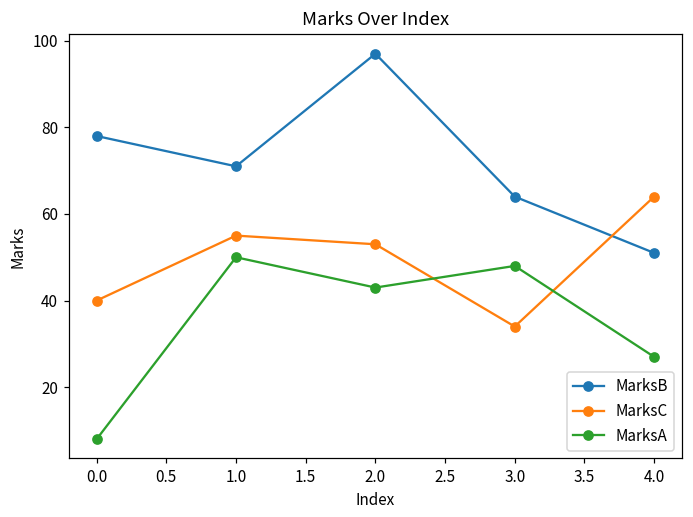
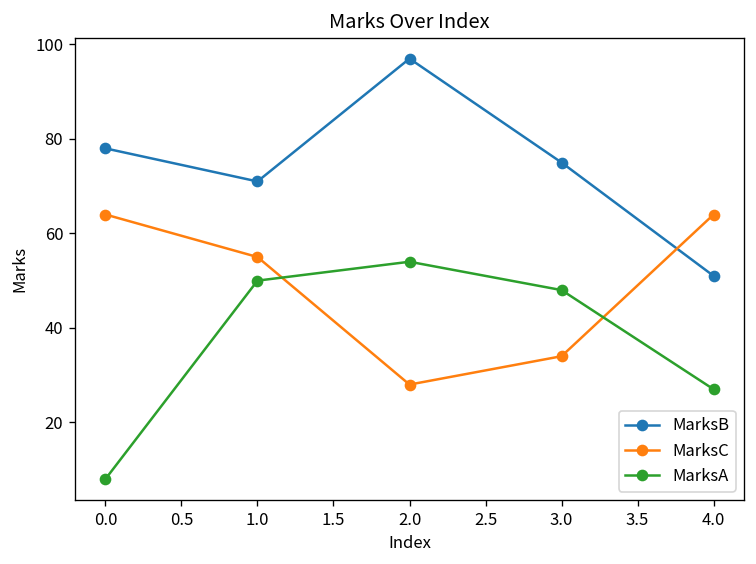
  {
    "MarksB": {
      "0.0": 78,
      "1.0": 71,
      "2.0": 97,
-     "3.0": 64,
+     "3.0": 75,
      "4.0": 51
    },
    "MarksC": {
-     "0.0": 40,
+     "0.0": 64,
      "1.0": 55,
-     "2.0": 53,
+     "2.0": 28,
      "3.0": 34,
      "4.0": 64
    },
    "MarksA": {
      "0.0": 8,
      "1.0": 50,
-     "2.0": 43,
+     "2.0": 54,
      "3.0": 48,
      "4.0": 27
    }
  }
